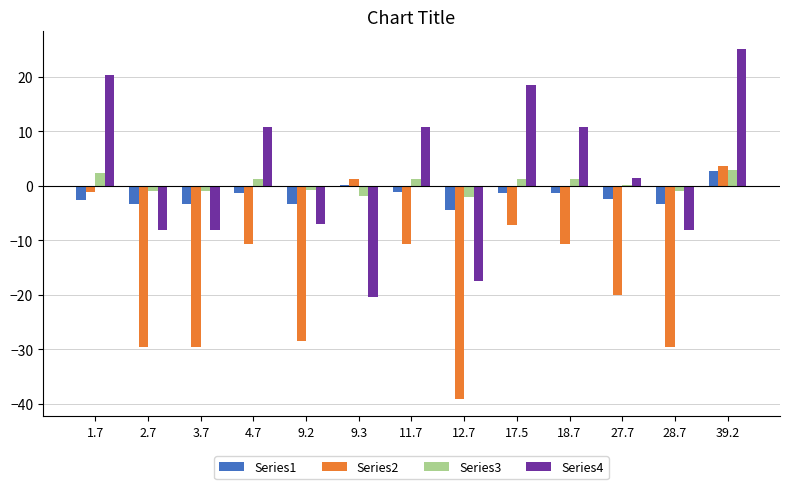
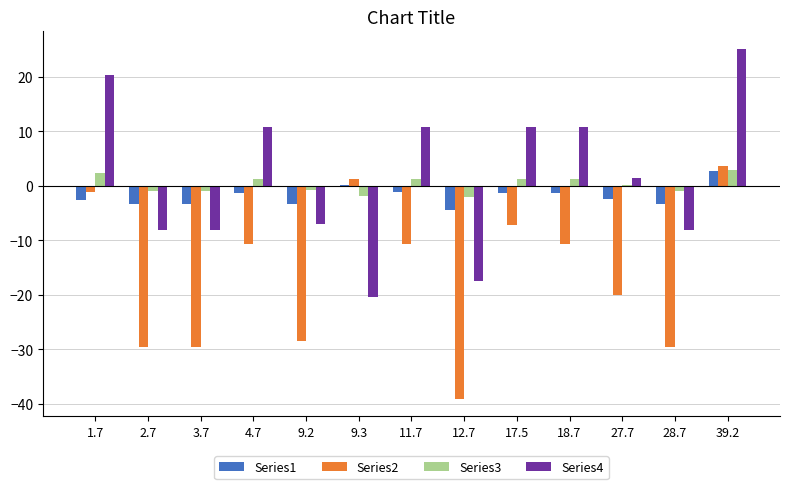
  {
    "Series1": {
      "1.7": -3,
      "2.7": -3,
      "3.7": -3,
      "4.7": -1,
      "9.2": -3,
      "11.7": -1,
      "12.7": -4,
      "17.5": -1,
      "18.7": -1,
      "27.7": -2,
      "28.7": -3,
      "39.2": 3
    },
    "Series2": {
      "1.7": -1,
      "2.7": -30,
      "3.7": -30,
      "4.7": -11,
      "9.2": -29,
      "9.3": 1,
      "11.7": -11,
      "12.7": -39,
      "17.5": -7,
      "18.7": -11,
      "27.7": -20,
      "28.7": -30,
      "39.2": 4
    },
    "Series3": {
      "1.7": 2,
      "2.7": -1,
      "3.7": -1,
      "4.7": 1,
      "9.2": -1,
      "9.3": -2,
      "11.7": 1,
      "12.7": -2,
      "17.5": 1,
      "18.7": 1,
      "28.7": -1,
      "39.2": 3
    },
    "Series4": {
      "1.7": 20,
      "2.7": -8,
      "3.7": -8,
      "4.7": 11,
      "9.2": -7,
      "9.3": -20,
      "11.7": 11,
      "12.7": -17,
-     "17.5": 18,
+     "17.5": 11,
      "18.7": 11,
      "27.7": 1,
      "28.7": -8,
      "39.2": 25
    }
  }
